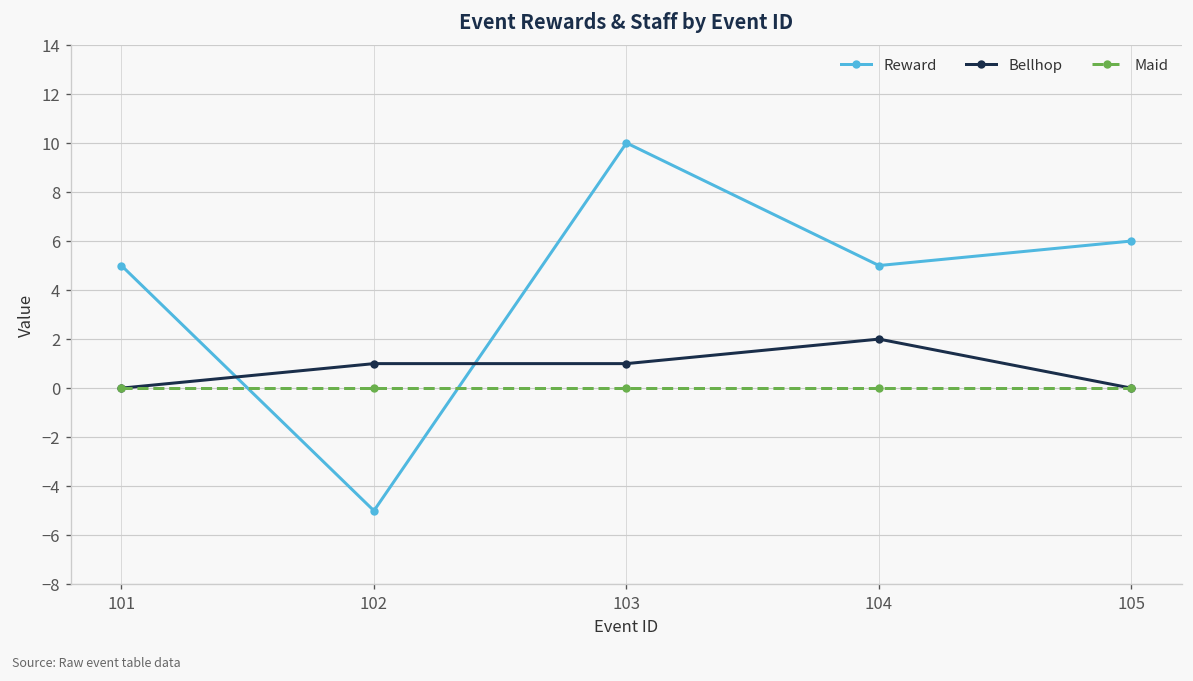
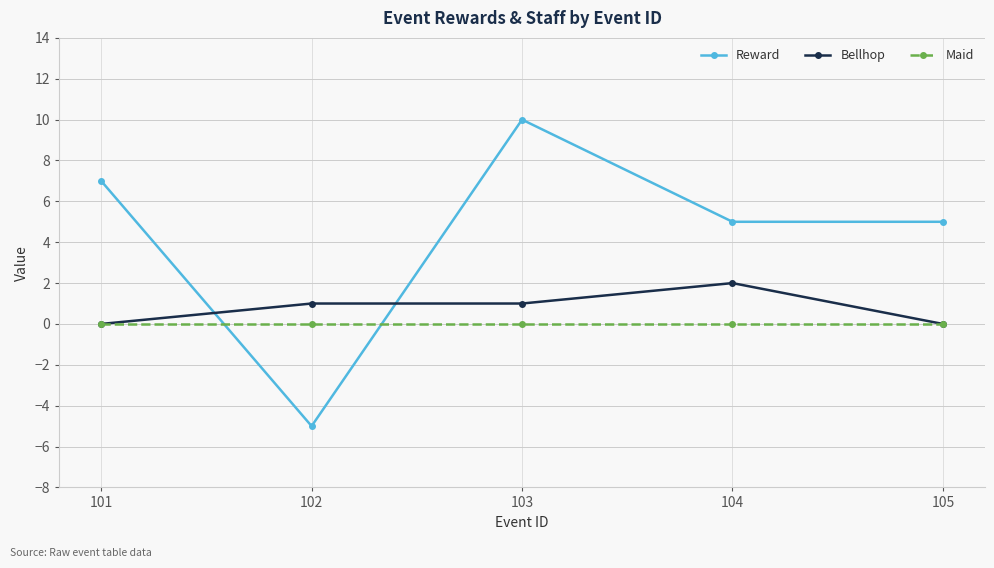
  {
    "Reward": {
-     "101": 5,
+     "101": 7,
      "102": -5,
      "103": 10,
      "104": 5,
-     "105": 6
+     "105": 5
    },
    "Bellhop": {
      "102": 1,
      "103": 1,
      "104": 2
    },
    "Maid": {
      "102": 0,
      "103": 0,
      "104": 0
    }
  }
